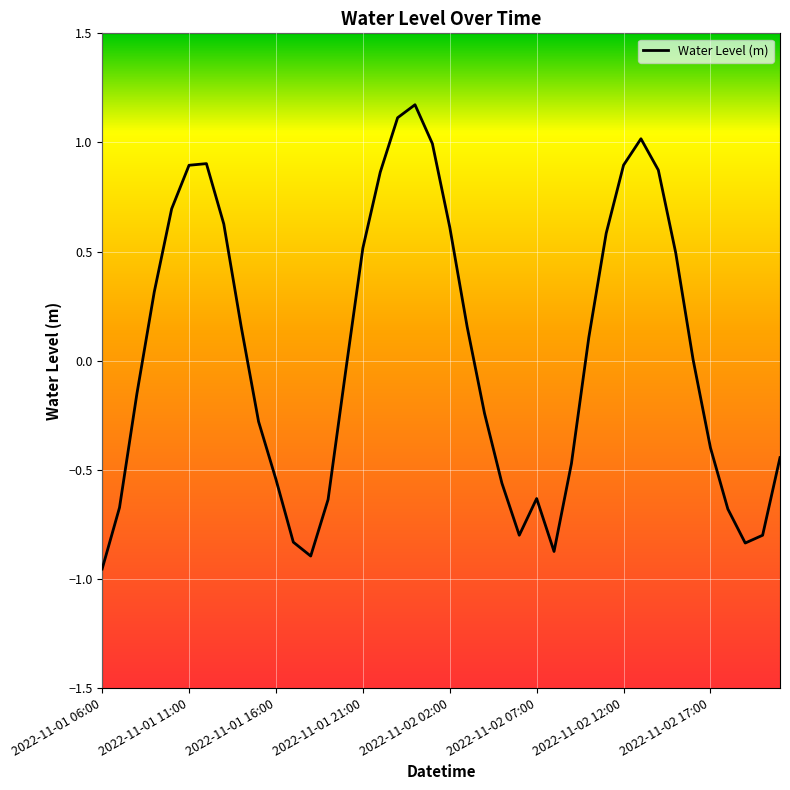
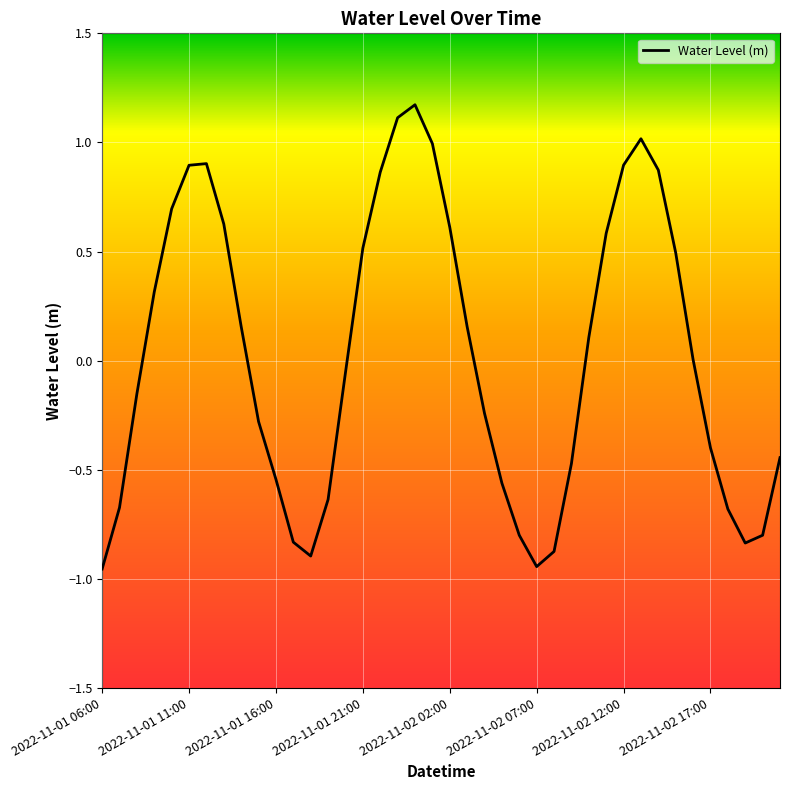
  {
    "2022-11-01 06:00": -0.95,
    "2022-11-01 11:00": 0.90,
    "2022-11-01 16:00": -0.54,
    "2022-11-01 21:00": 0.52,
    "2022-11-02 02:00": 0.61,
-   "2022-11-02 07:00": -0.63,
+   "2022-11-02 07:00": -0.94,
    "2022-11-02 12:00": 0.90,
    "2022-11-02 17:00": -0.40
  }
